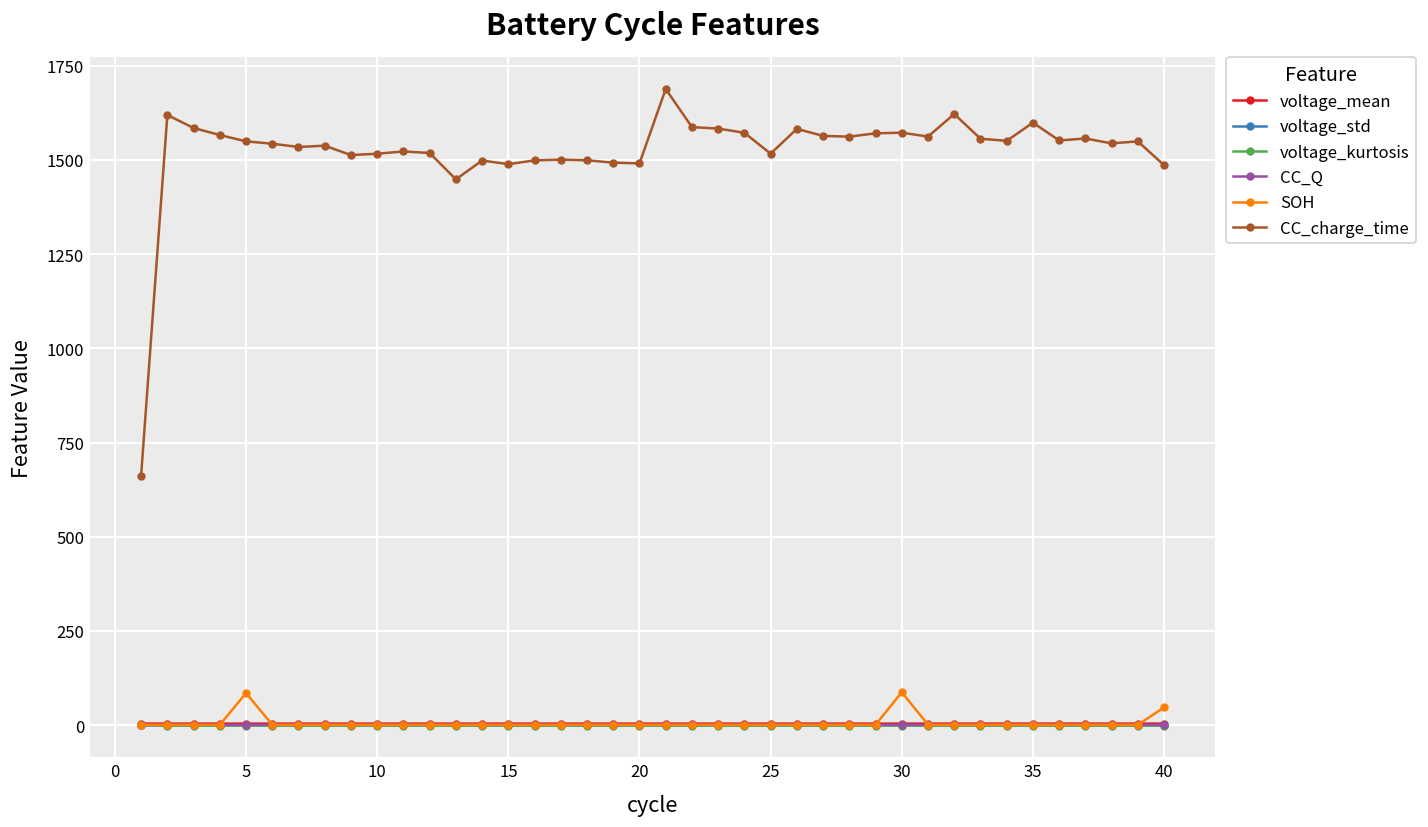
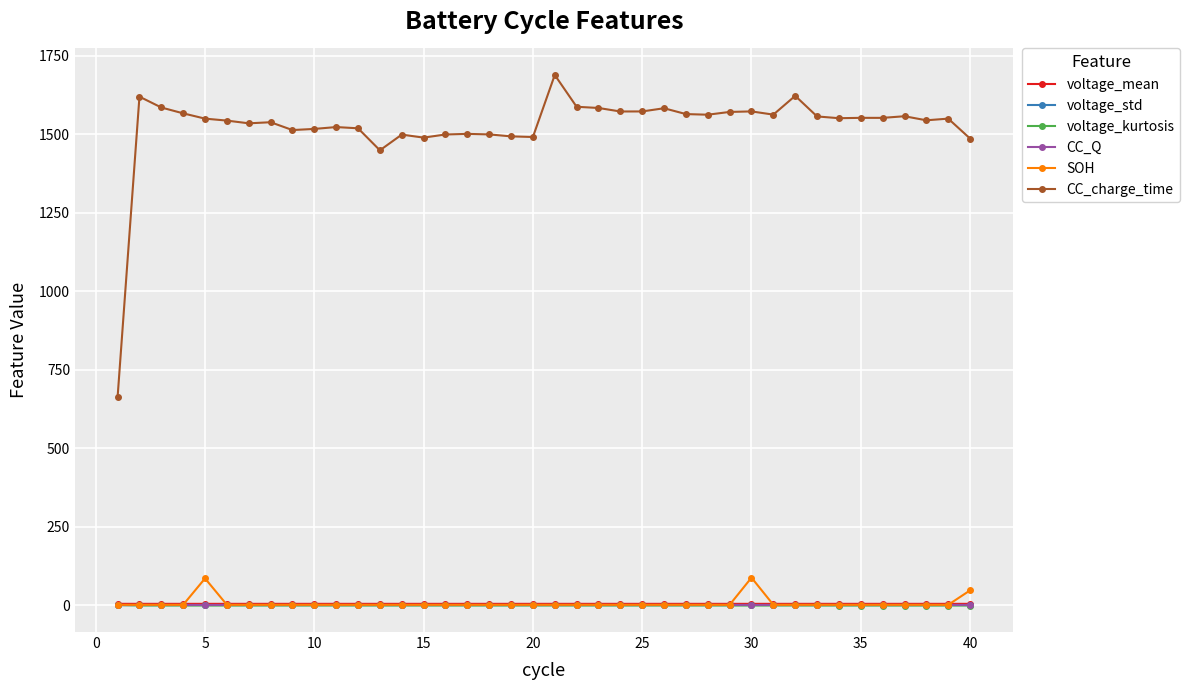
  {
    "SOH": {
      "5": 90,
      "30": 90,
      "40": 50
    },
    "CC_charge_time": {
      "5": 1550,
      "10": 1520,
      "15": 1490,
      "20": 1490,
-     "25": 1520,
+     "25": 1570,
      "30": 1570,
-     "35": 1600,
+     "35": 1550,
      "40": 1490
    }
  }
